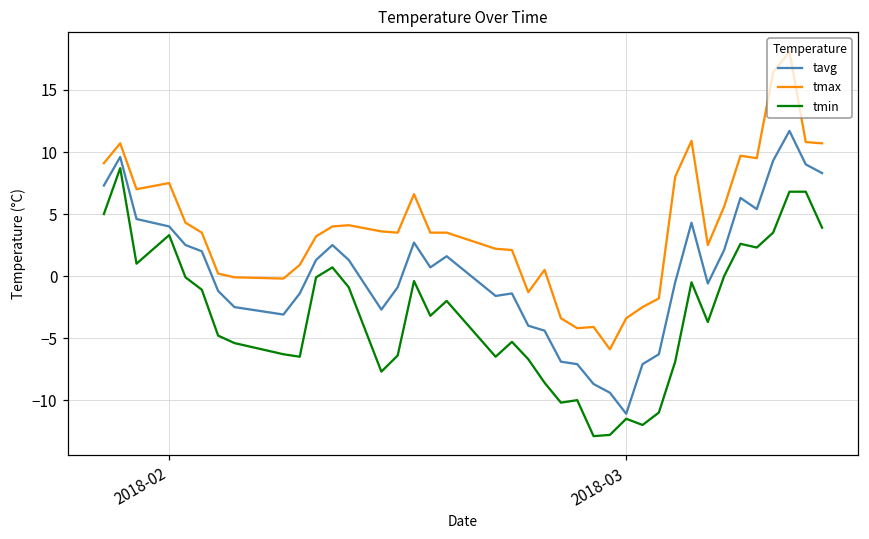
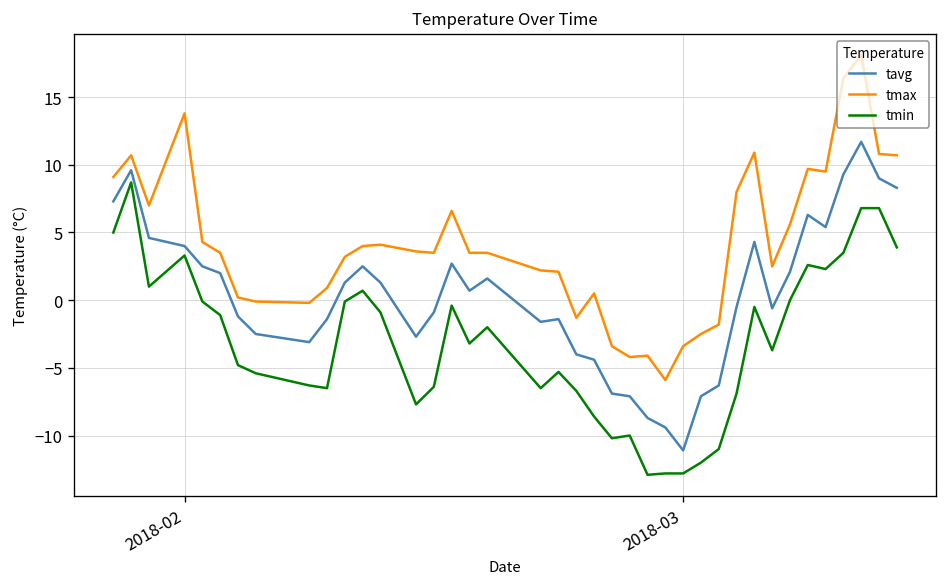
  {
    "tavg": {
      "2018-02": 4.0,
      "2018-03": -11.1
    },
    "tmax": {
-     "2018-02": 7.5,
+     "2018-02": 13.8,
      "2018-03": -3.4
    },
    "tmin": {
      "2018-02": 3.3,
-     "2018-03": -11.5
+     "2018-03": -12.8
    }
  }
